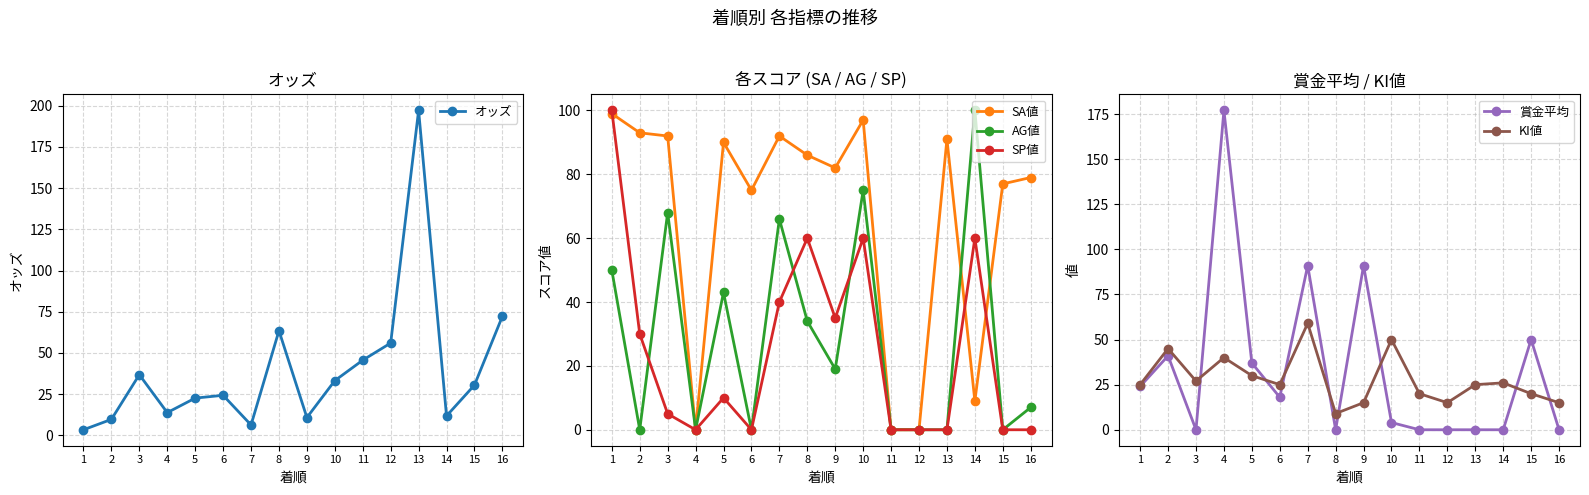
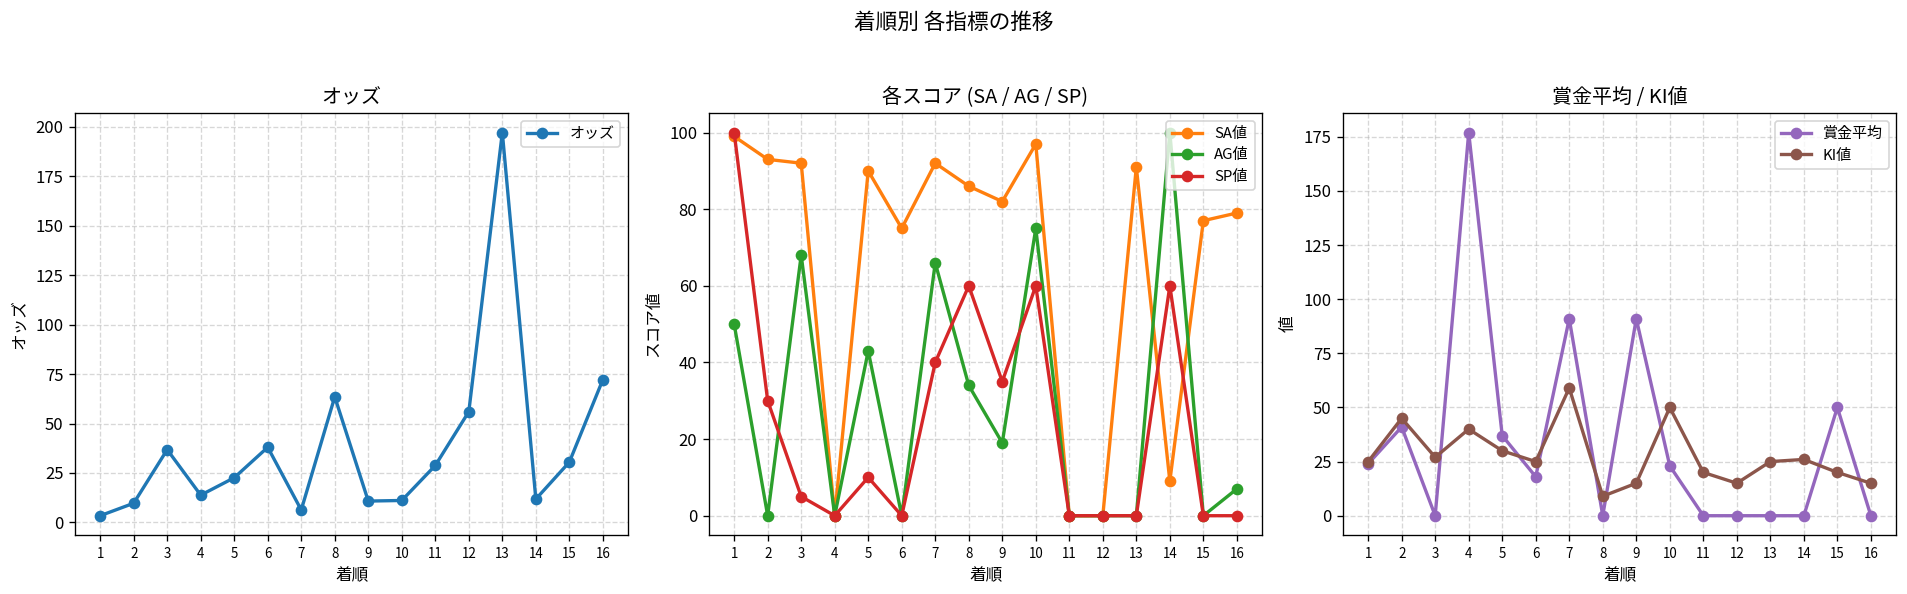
  {
    "オッズ": {
      "1": 3,
      "2": 10,
      "3": 37,
      "4": 14,
      "5": 23,
-     "6": 24,
+     "6": 38,
      "7": 6,
      "8": 64,
      "9": 11,
-     "10": 33,
-     "11": 46,
+     "10": 11,
+     "11": 29,
      "12": 56,
      "13": 197,
      "14": 12,
      "15": 31,
      "16": 72
    },
    "各スコア (SA / AG / SP)": {
      "SA値": {
        "1": 99,
        "2": 93,
        "3": 92,
        "5": 90,
        "6": 75,
        "7": 92,
        "8": 86,
        "9": 82,
        "10": 97,
        "13": 91,
        "14": 9,
        "15": 77,
        "16": 79
      },
      "AG値": {
        "1": 50,
        "2": 0,
        "3": 68,
        "5": 43,
        "7": 66,
        "8": 34,
        "9": 19,
        "10": 75,
        "16": 7
      },
      "SP値": {
        "1": 100,
        "2": 30,
        "3": 5,
        "5": 10,
        "7": 40,
        "8": 60,
        "9": 35,
        "10": 60,
        "14": 60,
        "16": 0
      }
    },
    "賞金平均 / KI値": {
      "賞金平均": {
        "2": 41,
        "3": 0,
        "4": 177,
        "5": 37,
        "6": 18,
        "7": 91,
        "8": 0,
        "9": 91,
-       "10": 4,
+       "10": 23,
        "11": 0,
        "12": 0,
        "13": 0,
        "14": 0,
        "15": 50,
        "16": 0
      },
      "KI値": {
        "2": 45,
        "3": 27,
        "4": 40,
        "5": 30,
        "6": 25,
        "7": 59,
        "8": 9,
        "9": 15,
        "10": 50,
        "11": 20,
        "12": 15,
        "13": 25,
        "14": 26,
        "15": 20,
        "16": 15
      }
    }
  }
